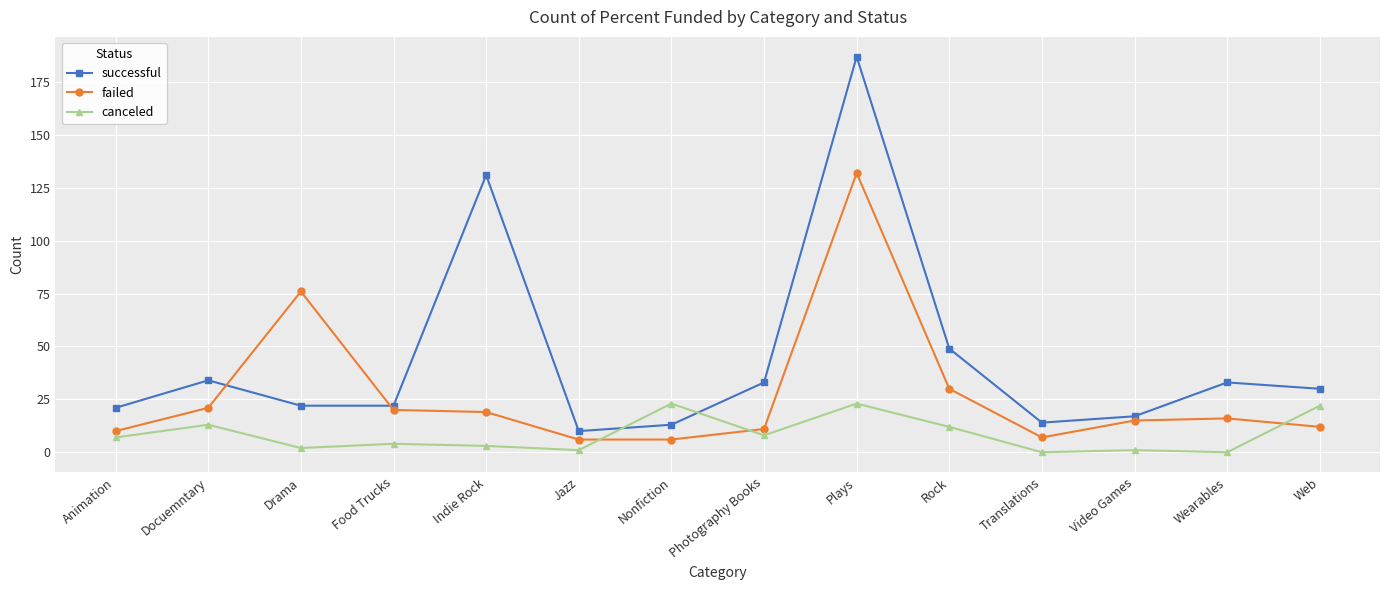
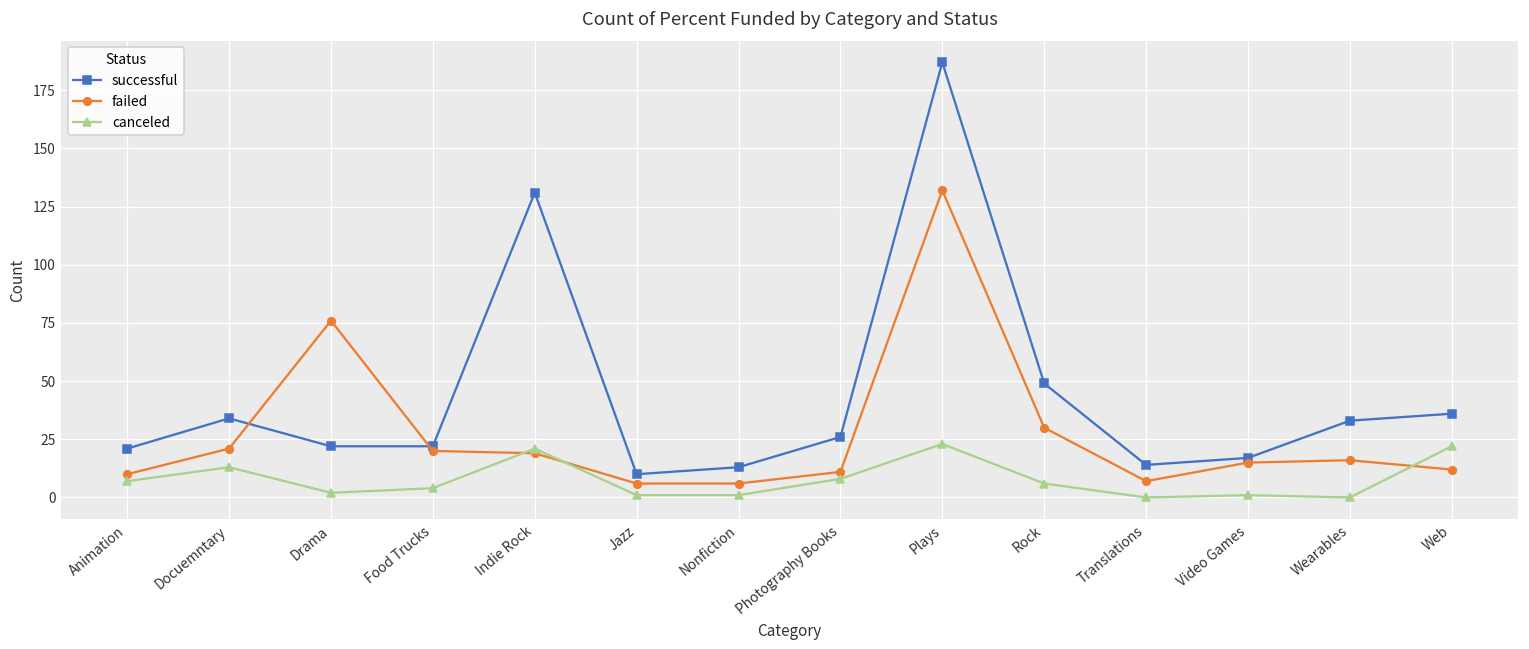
  {
    "successful": {
      "Animation": 21,
      "Docuemntary": 34,
      "Drama": 22,
      "Food Trucks": 22,
      "Indie Rock": 131,
      "Jazz": 10,
      "Nonfiction": 13,
-     "Photography Books": 33,
+     "Photography Books": 26,
      "Plays": 187,
      "Rock": 49,
      "Translations": 14,
      "Video Games": 17,
      "Wearables": 33,
-     "Web": 30
+     "Web": 36
    },
    "failed": {
      "Animation": 10,
      "Docuemntary": 21,
      "Drama": 76,
      "Food Trucks": 20,
      "Indie Rock": 19,
      "Jazz": 6,
      "Nonfiction": 6,
      "Photography Books": 11,
      "Plays": 132,
      "Rock": 30,
      "Translations": 7,
      "Video Games": 15,
      "Wearables": 16,
      "Web": 12
    },
    "canceled": {
      "Animation": 7,
      "Docuemntary": 13,
      "Drama": 2,
      "Food Trucks": 4,
-     "Indie Rock": 3,
+     "Indie Rock": 21,
      "Jazz": 1,
-     "Nonfiction": 23,
+     "Nonfiction": 1,
      "Photography Books": 8,
      "Plays": 23,
-     "Rock": 12,
+     "Rock": 6,
      "Translations": 0,
      "Video Games": 1,
      "Wearables": 0,
      "Web": 22
    }
  }
